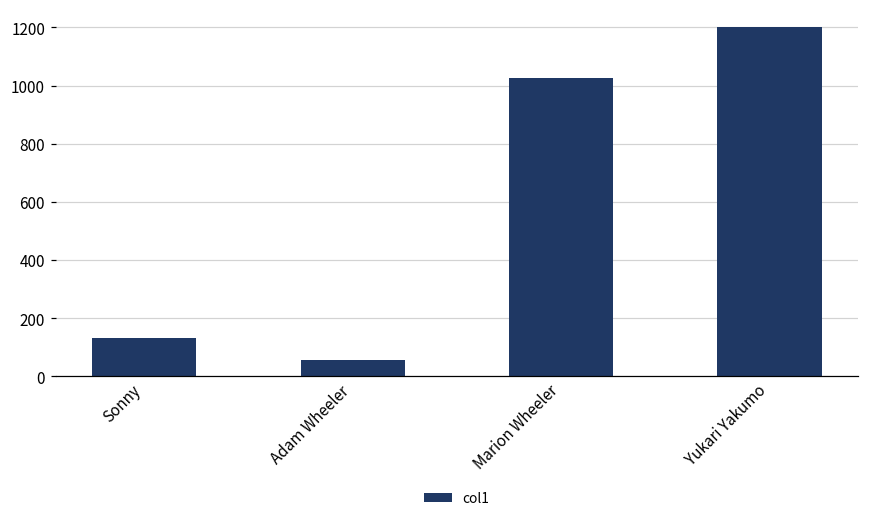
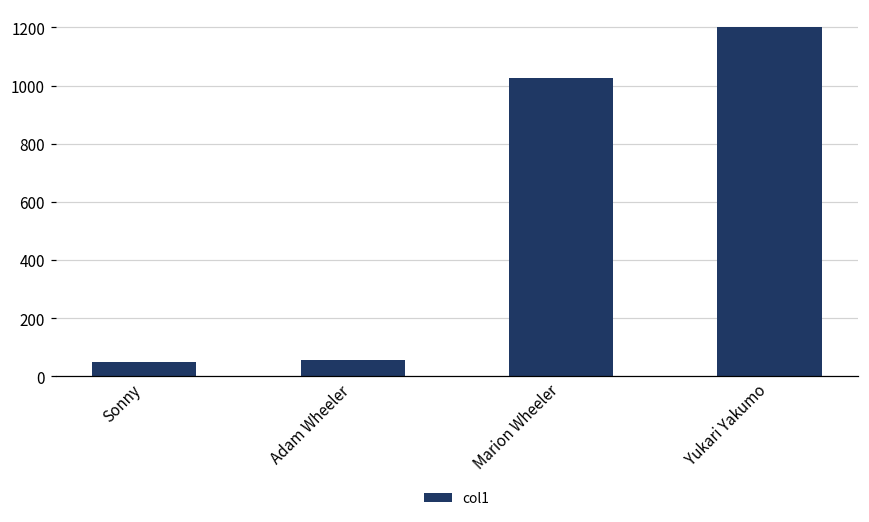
  {
-   "Sonny": 130,
+   "Sonny": 50,
    "Adam Wheeler": 60,
    "Marion Wheeler": 1030,
    "Yukari Yakumo": 1200
  }
